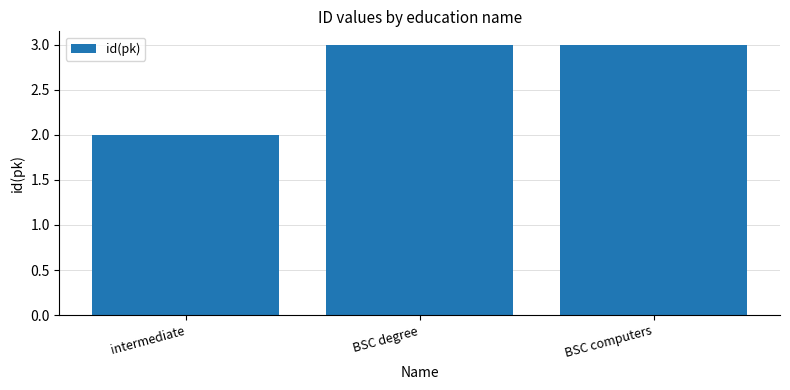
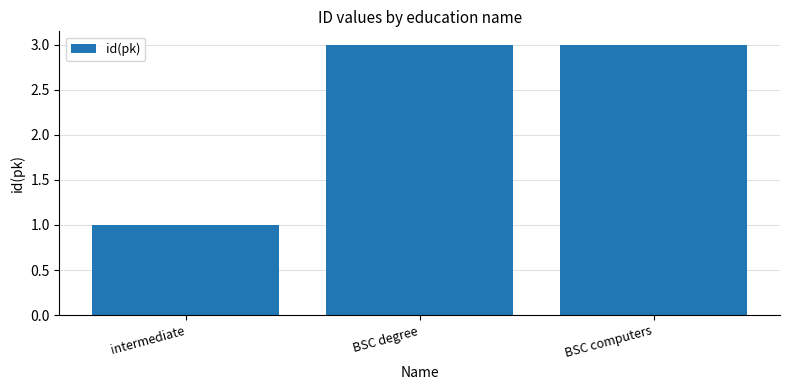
  {
-   "intermediate": 2,
+   "intermediate": 1,
    "BSC degree": 3,
    "BSC computers": 3
  }
